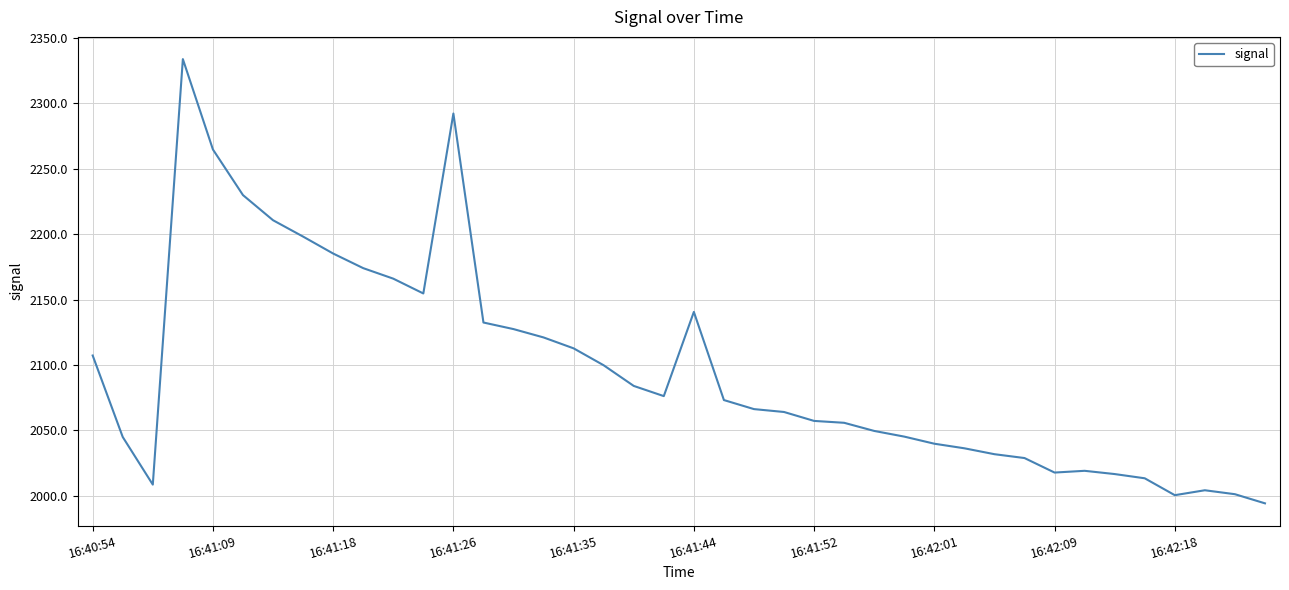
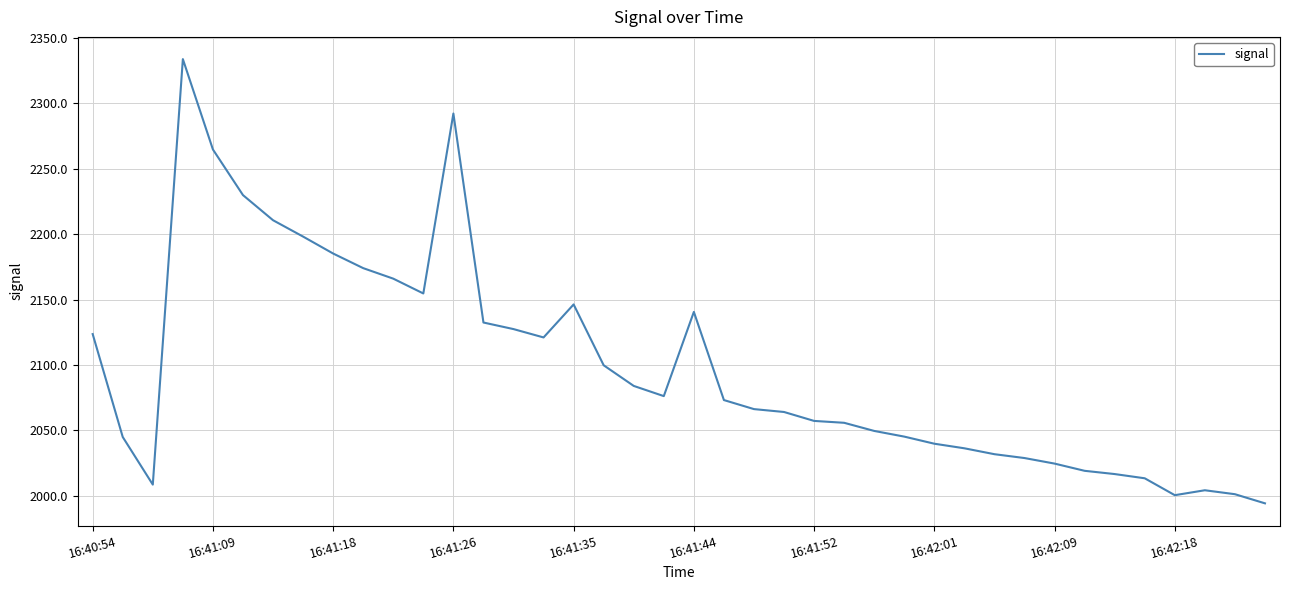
  {
-   "16:40:54": 2107,
+   "16:40:54": 2124,
    "16:41:09": 2265,
    "16:41:18": 2185,
    "16:41:26": 2292,
-   "16:41:35": 2113,
+   "16:41:35": 2146,
    "16:41:44": 2141,
    "16:41:52": 2057,
    "16:42:01": 2040,
-   "16:42:09": 2018,
+   "16:42:09": 2024,
    "16:42:18": 2000
  }
